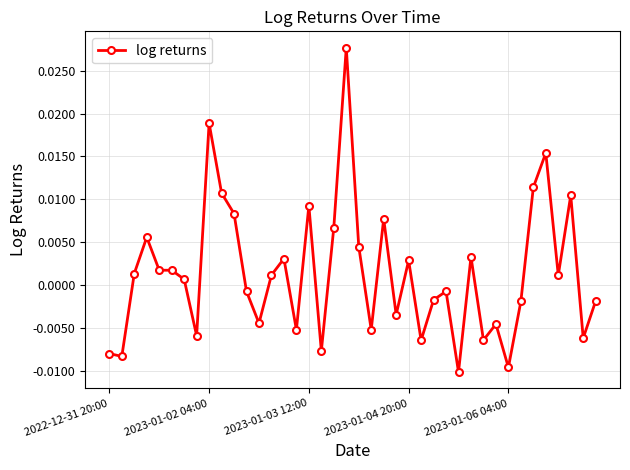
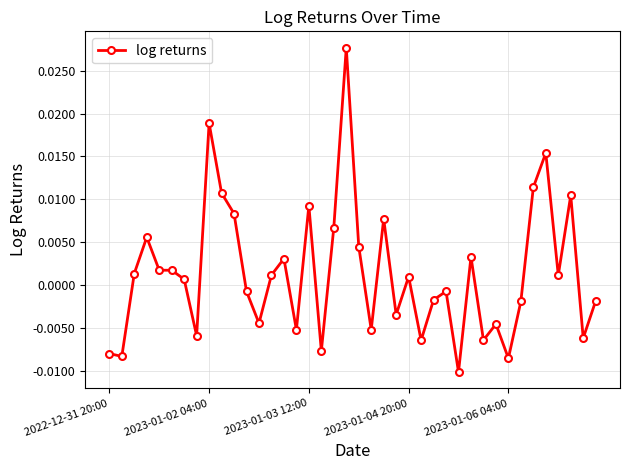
  {
    "2022-12-31 20:00": -0.008,
    "2023-01-02 04:00": 0.019,
    "2023-01-03 12:00": 0.009,
-   "2023-01-04 20:00": 0.003,
-   "2023-01-06 04:00": -0.010
+   "2023-01-04 20:00": 0.001,
+   "2023-01-06 04:00": -0.009
  }
